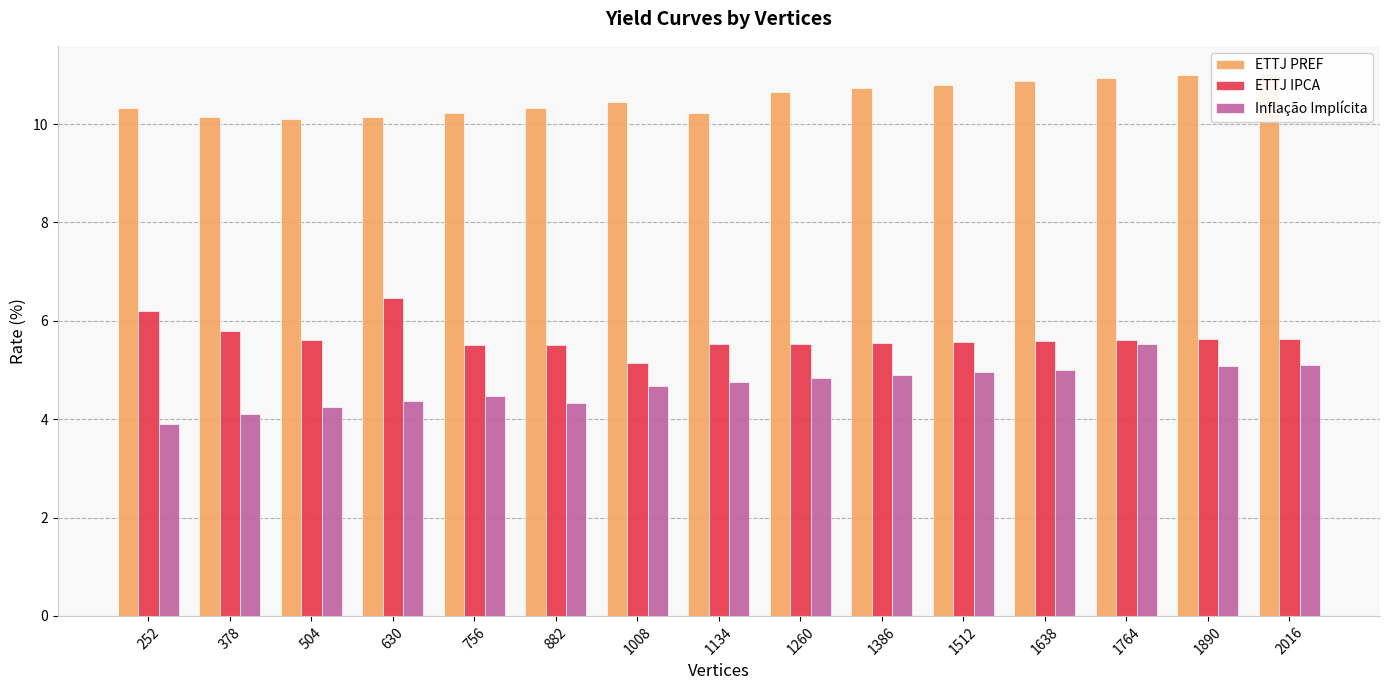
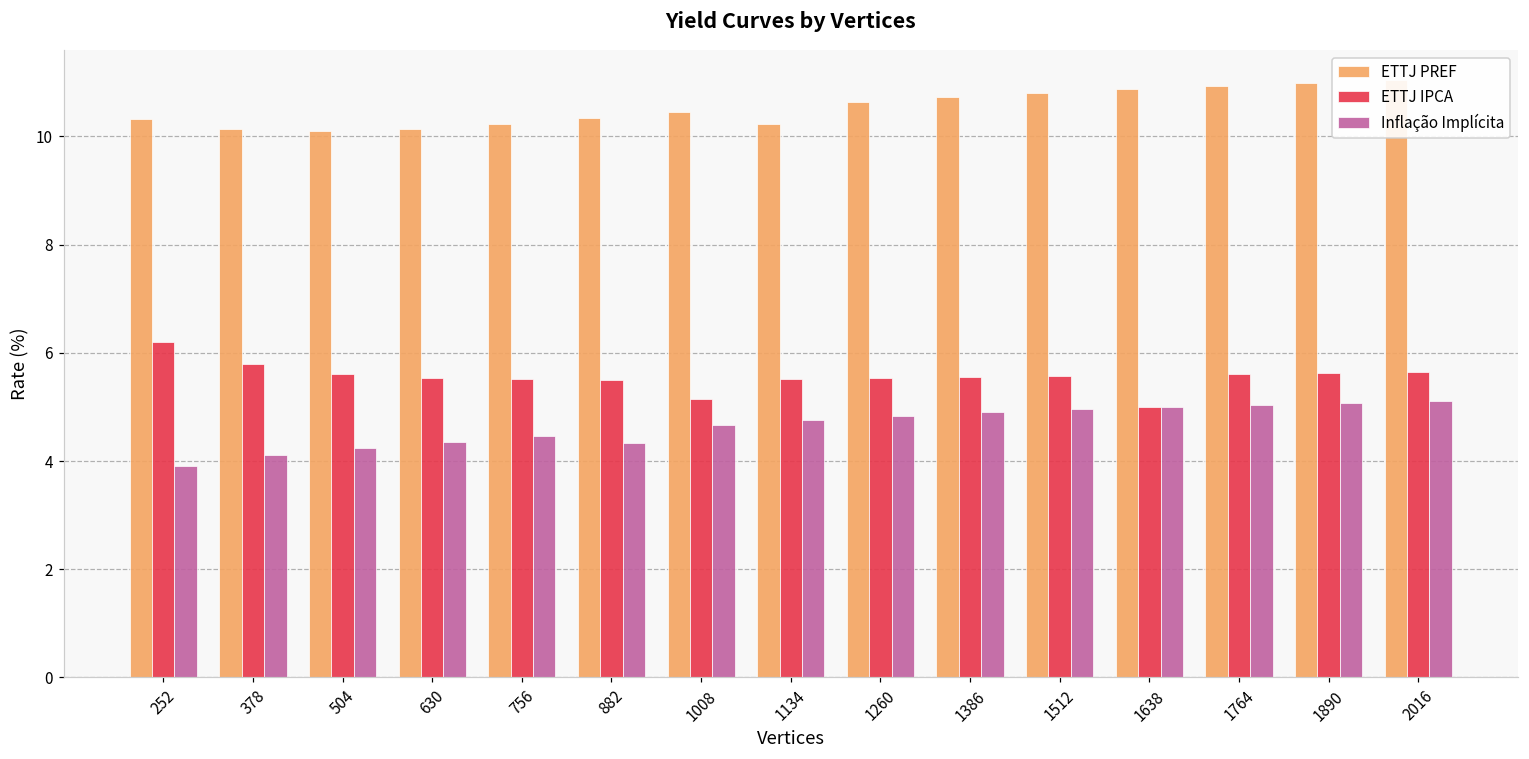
  {
    "ETTJ PREF": {
      "252": 10.3,
      "378": 10.1,
      "504": 10.1,
      "630": 10.1,
      "756": 10.2,
      "882": 10.3,
      "1008": 10.4,
      "1134": 10.2,
      "1260": 10.6,
      "1386": 10.7,
      "1512": 10.8,
      "1638": 10.9,
      "1764": 10.9,
      "1890": 11.0
    },
    "ETTJ IPCA": {
      "252": 6.2,
      "378": 5.8,
      "504": 5.6,
-     "630": 6.5,
+     "630": 5.5,
      "756": 5.5,
      "882": 5.5,
      "1008": 5.1,
      "1134": 5.5,
      "1260": 5.5,
      "1386": 5.6,
      "1512": 5.6,
-     "1638": 5.6,
+     "1638": 5.0,
      "1764": 5.6,
      "1890": 5.6,
      "2016": 5.6
    },
    "Inflação Implícita": {
      "252": 3.9,
      "378": 4.1,
      "504": 4.2,
      "630": 4.4,
      "756": 4.5,
      "882": 4.3,
      "1008": 4.7,
      "1134": 4.8,
      "1260": 4.8,
      "1386": 4.9,
      "1512": 5.0,
      "1638": 5.0,
-     "1764": 5.5,
+     "1764": 5.0,
      "1890": 5.1,
      "2016": 5.1
    }
  }
